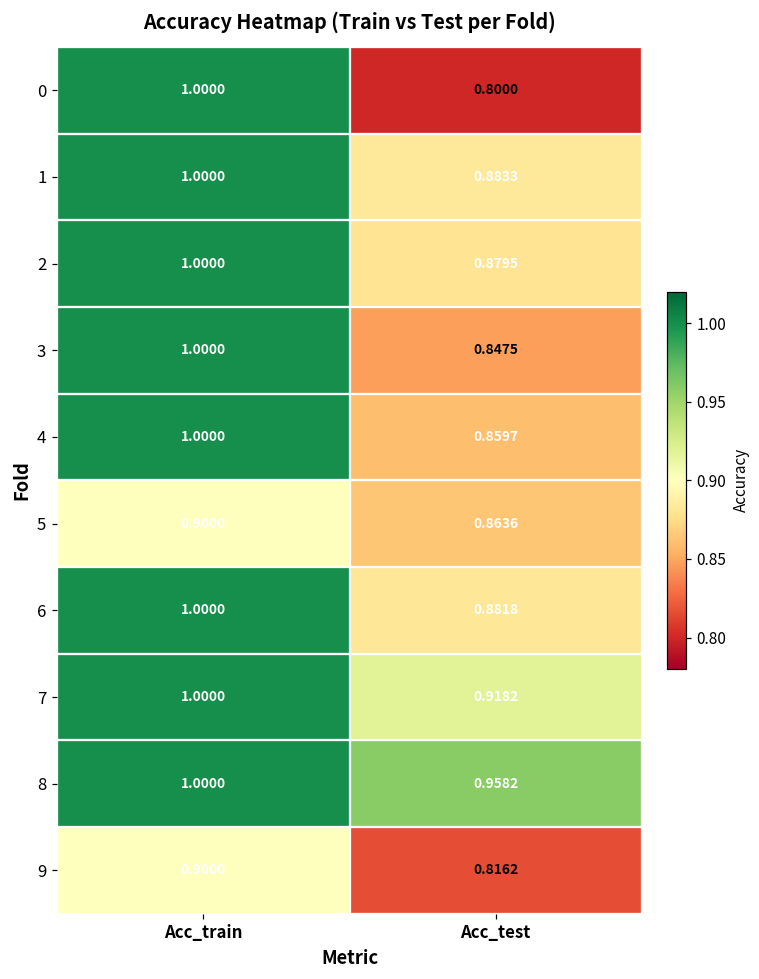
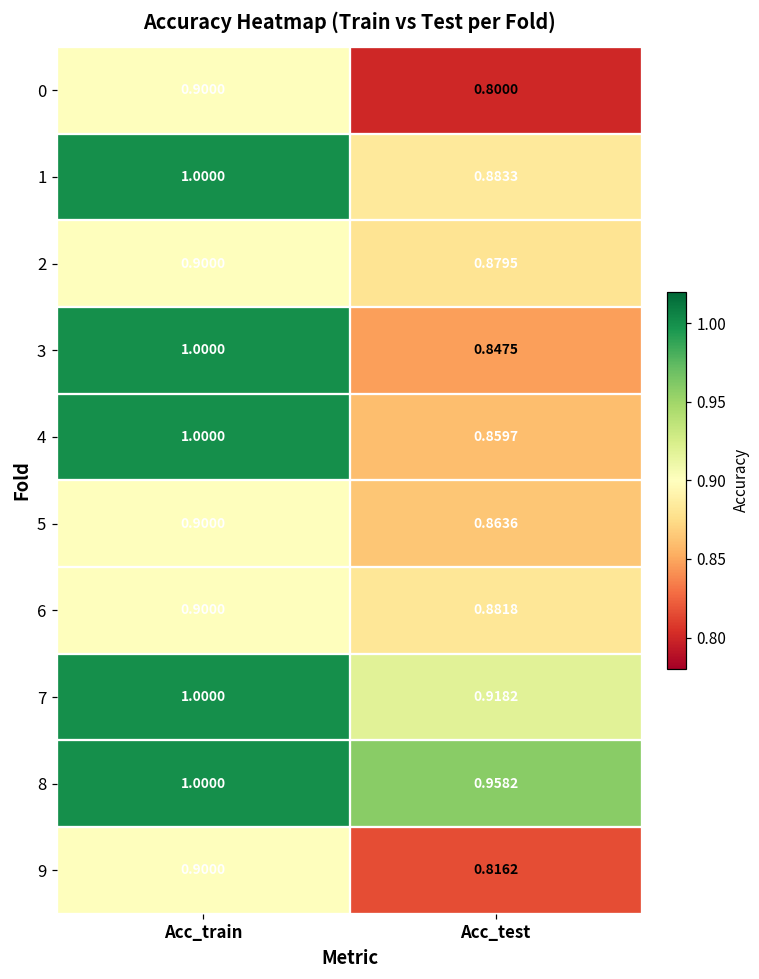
  {
    "0": {
-     "Acc_train": 1.0000,
+     "Acc_train": 0.9000,
      "Acc_test": 0.8000
    },
    "1": {
      "Acc_train": 1.0000,
      "Acc_test": 0.8833
    },
    "2": {
-     "Acc_train": 1.0000,
+     "Acc_train": 0.9000,
      "Acc_test": 0.8795
    },
    "3": {
      "Acc_train": 1.0000,
      "Acc_test": 0.8475
    },
    "4": {
      "Acc_train": 1.0000,
      "Acc_test": 0.8597
    },
    "5": {
      "Acc_train": 0.9000,
      "Acc_test": 0.8636
    },
    "6": {
-     "Acc_train": 1.0000,
+     "Acc_train": 0.9000,
      "Acc_test": 0.8818
    },
    "7": {
      "Acc_train": 1.0000,
      "Acc_test": 0.9182
    },
    "8": {
      "Acc_train": 1.0000,
      "Acc_test": 0.9582
    },
    "9": {
      "Acc_train": 0.9000,
      "Acc_test": 0.8162
    }
  }
